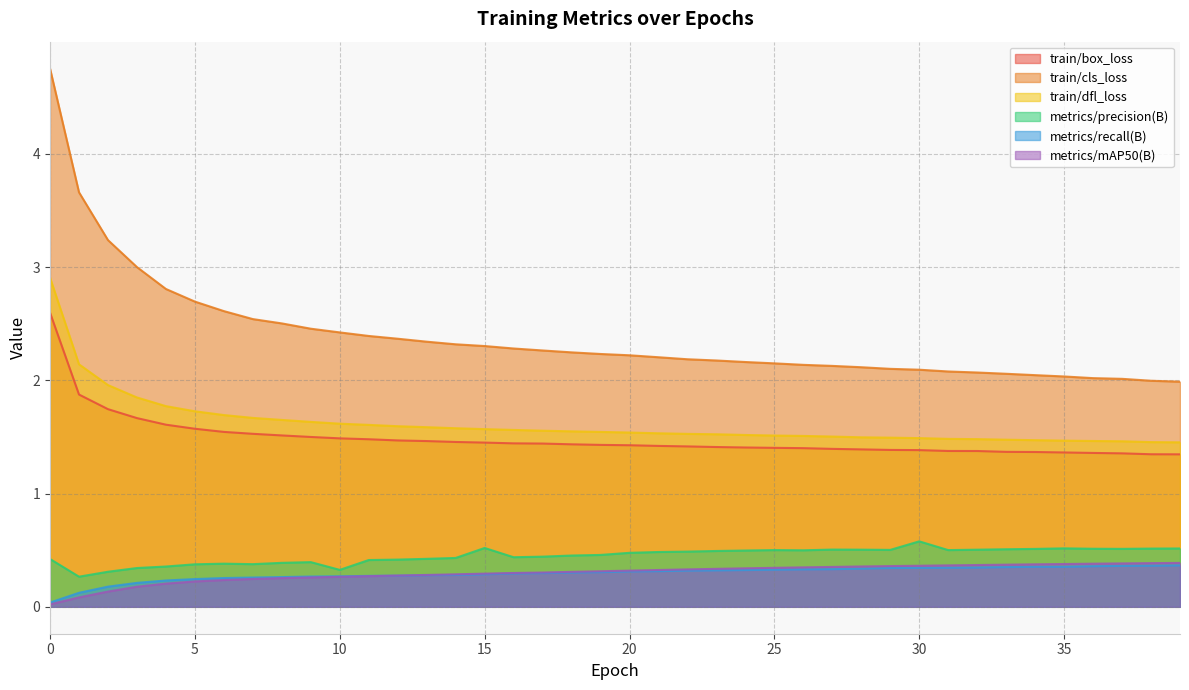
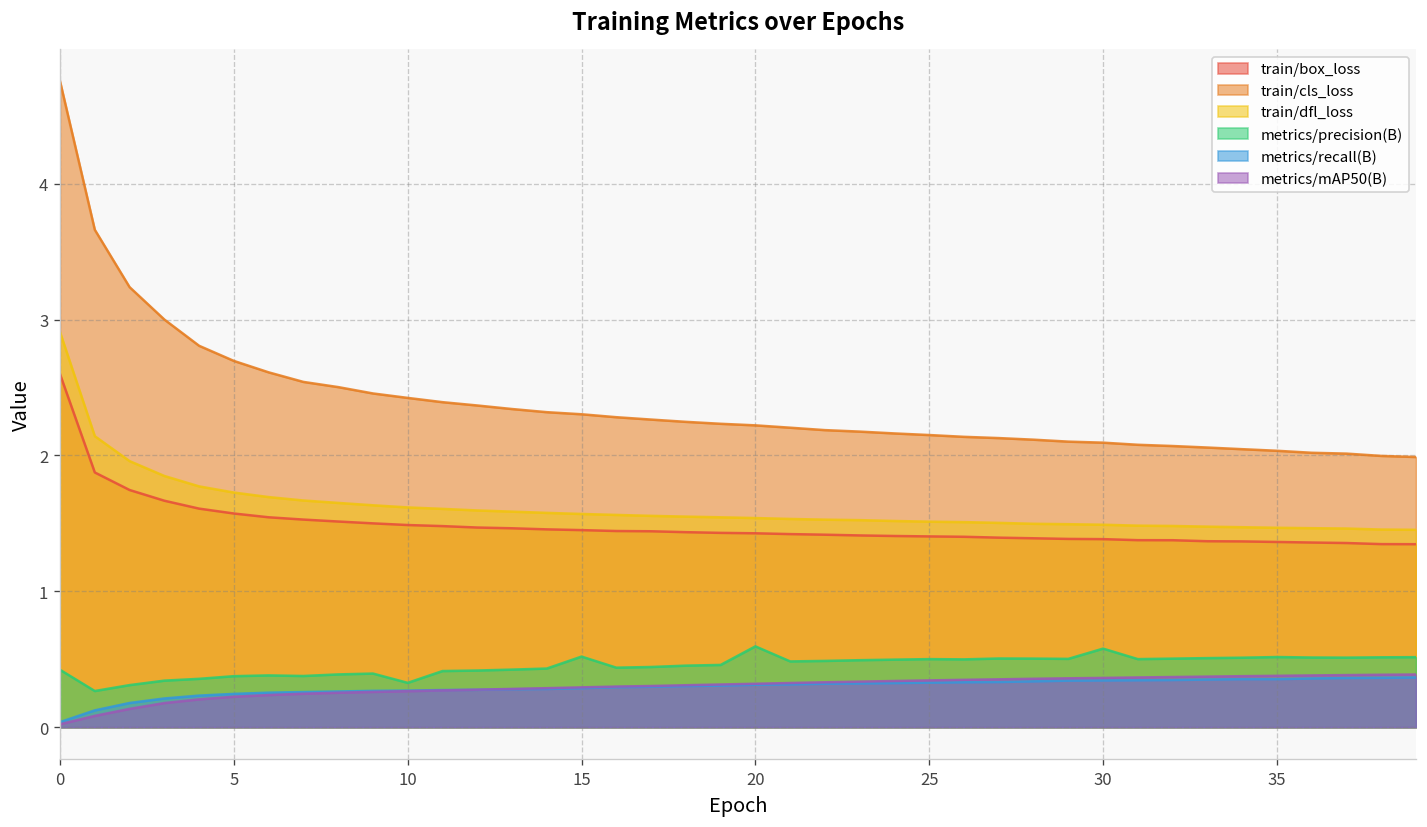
  {
    "metrics/precision(B)": {
      "0": 0.42,
      "5": 0.38,
      "10": 0.33,
      "15": 0.52,
-     "20": 0.48,
+     "20": 0.59,
      "25": 0.50,
      "30": 0.58,
      "35": 0.52
    },
    "metrics/recall(B)": {
      "35": 0.35
    },
    "metrics/mAP50(B)": {
      "35": 0.38
    }
  }
